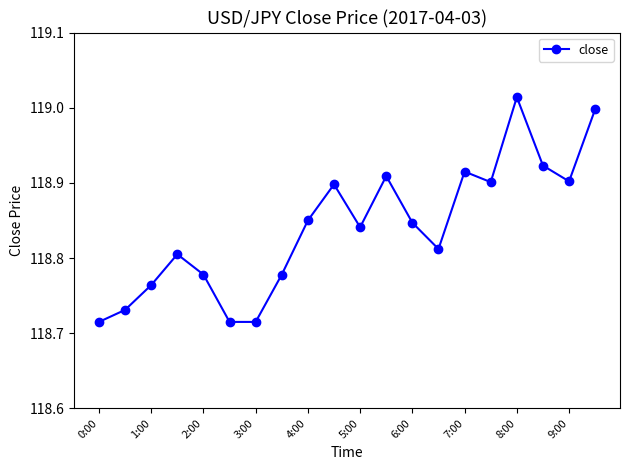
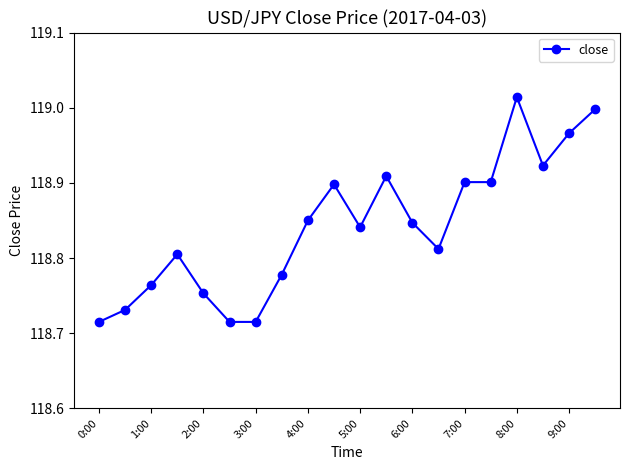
  {
    "0:00": 118.72,
    "1:00": 118.76,
-   "2:00": 118.78,
+   "2:00": 118.75,
    "3:00": 118.72,
    "4:00": 118.85,
    "5:00": 118.84,
    "6:00": 118.85,
-   "7:00": 118.92,
+   "7:00": 118.90,
    "8:00": 119.01,
-   "9:00": 118.90
+   "9:00": 118.97
  }
